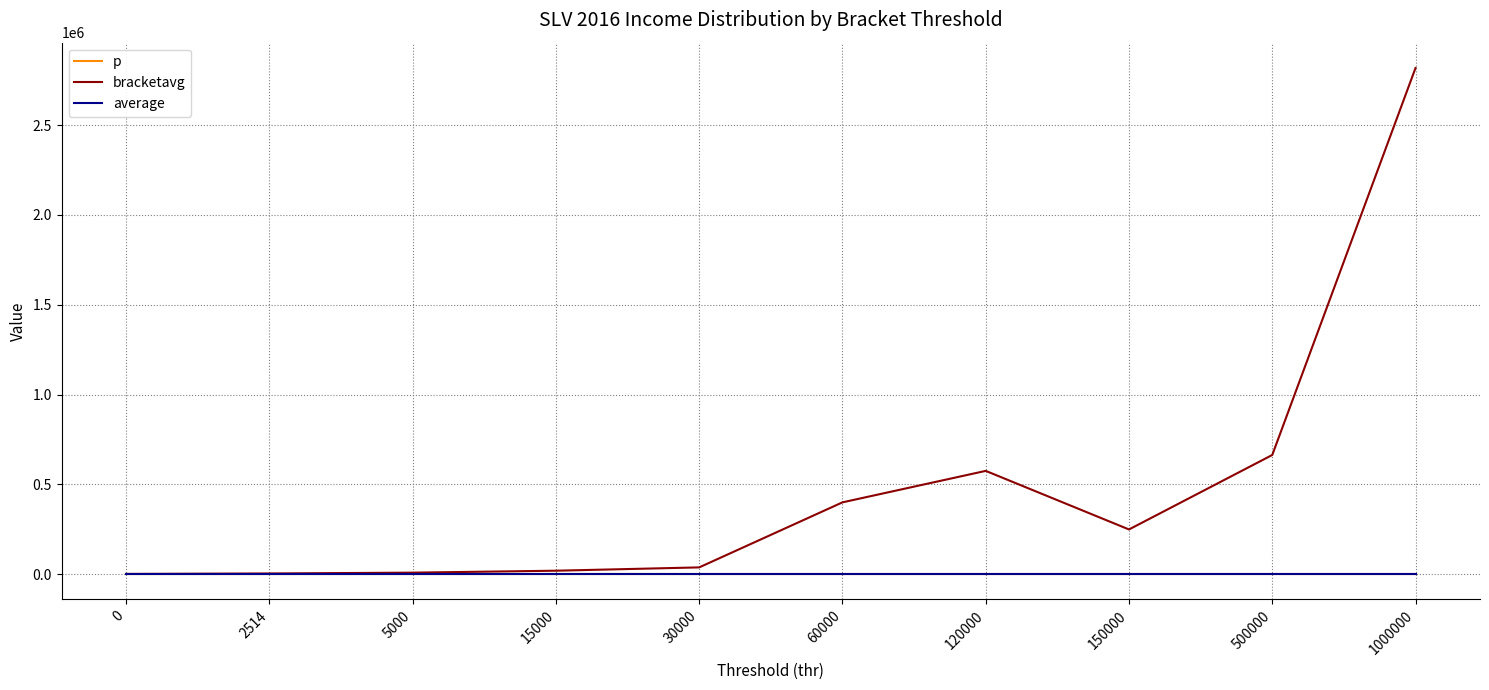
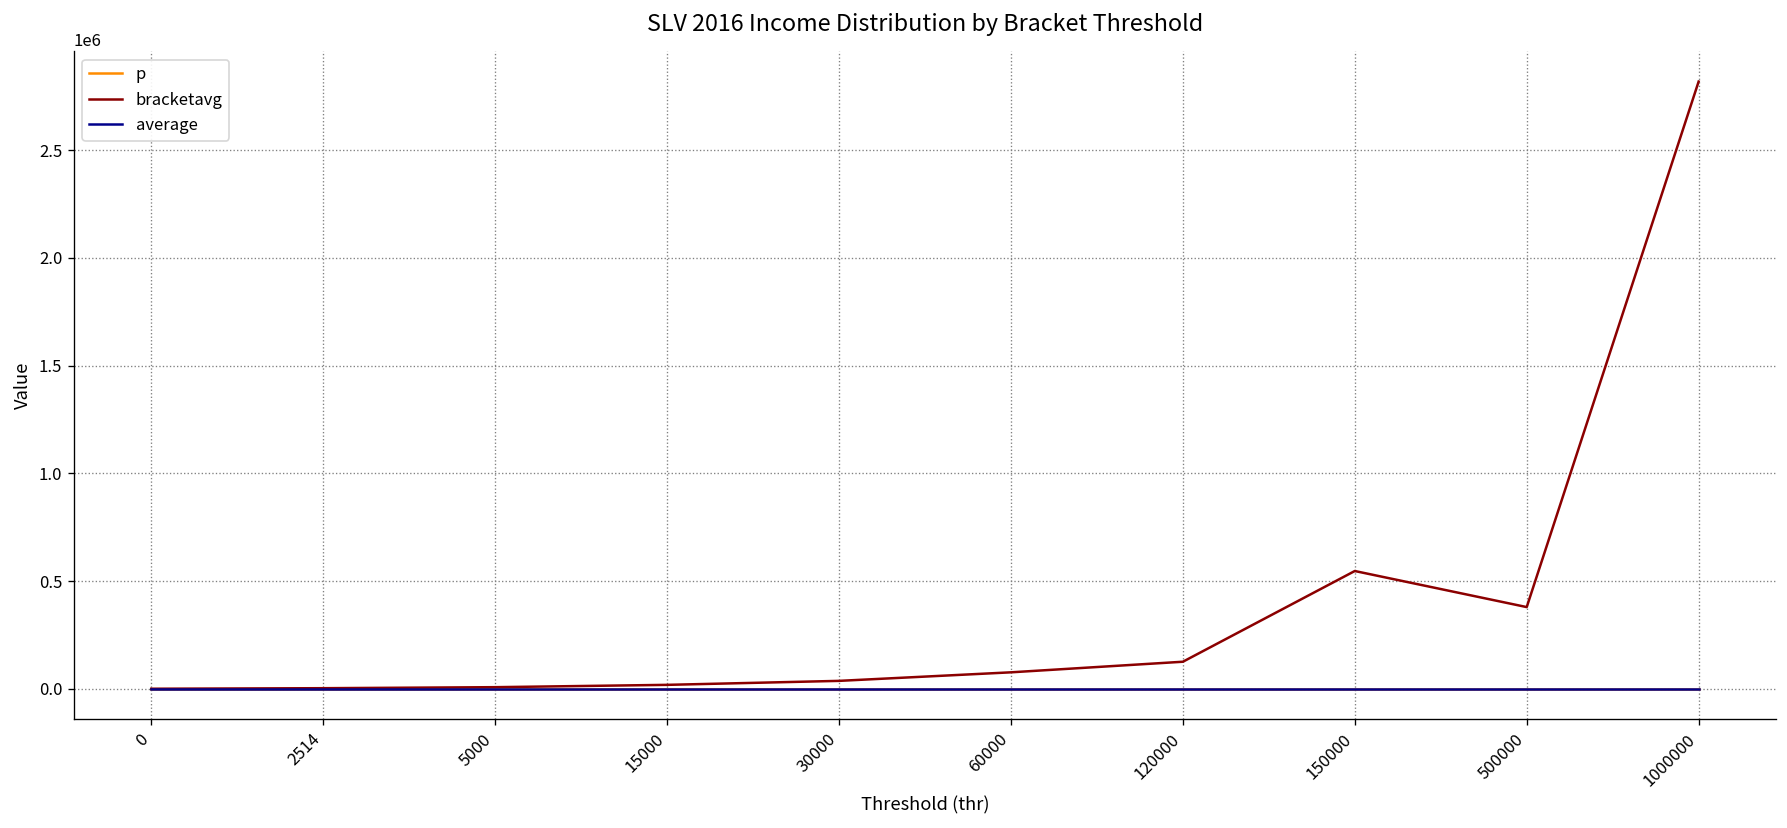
  {
    "average": {
      "15000": 0,
      "30000": 0,
      "60000": 0,
      "120000": 0,
      "150000": 0,
      "500000": 0,
      "1000000": 0
    },
    "bracketavg": {
      "15000": 20000,
      "30000": 40000,
-     "60000": 400000,
-     "120000": 580000,
-     "150000": 250000,
-     "500000": 660000,
+     "60000": 80000,
+     "120000": 130000,
+     "150000": 550000,
+     "500000": 380000,
      "1000000": 2820000
    }
  }
